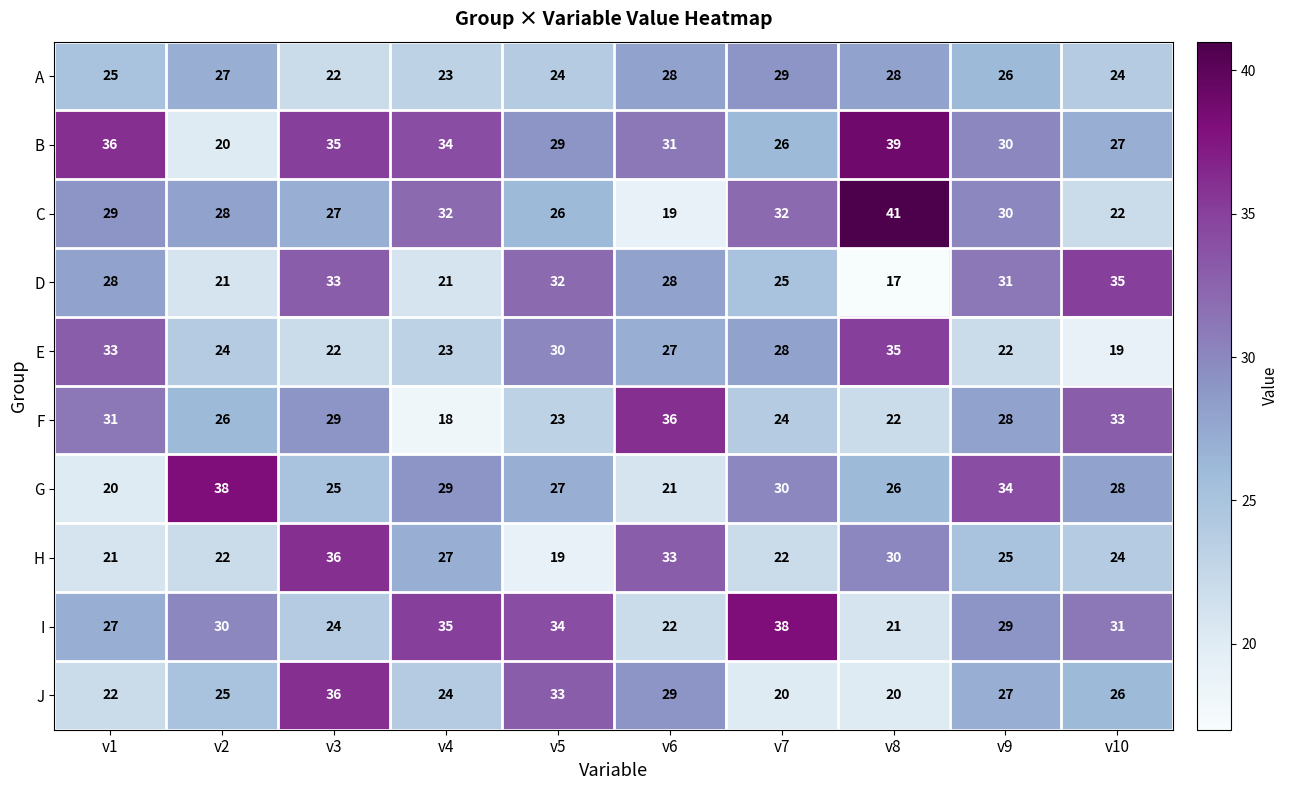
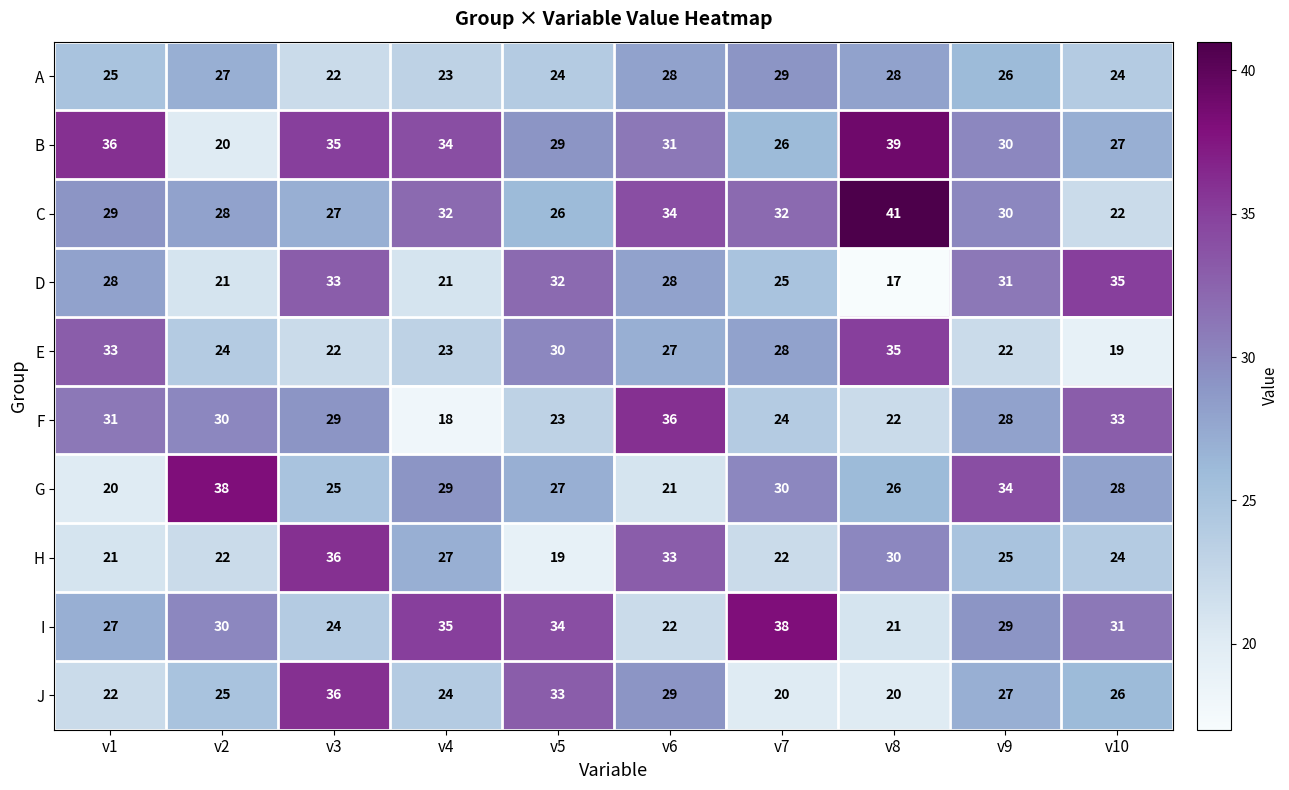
  {
    "A": {
      "v1": 25,
      "v2": 27,
      "v3": 22,
      "v4": 23,
      "v5": 24,
      "v6": 28,
      "v7": 29,
      "v8": 28,
      "v9": 26,
      "v10": 24
    },
    "B": {
      "v1": 36,
      "v2": 20,
      "v3": 35,
      "v4": 34,
      "v5": 29,
      "v6": 31,
      "v7": 26,
      "v8": 39,
      "v9": 30,
      "v10": 27
    },
    "C": {
      "v1": 29,
      "v2": 28,
      "v3": 27,
      "v4": 32,
      "v5": 26,
-     "v6": 19,
+     "v6": 34,
      "v7": 32,
      "v8": 41,
      "v9": 30,
      "v10": 22
    },
    "D": {
      "v1": 28,
      "v2": 21,
      "v3": 33,
      "v4": 21,
      "v5": 32,
      "v6": 28,
      "v7": 25,
      "v8": 17,
      "v9": 31,
      "v10": 35
    },
    "E": {
      "v1": 33,
      "v2": 24,
      "v3": 22,
      "v4": 23,
      "v5": 30,
      "v6": 27,
      "v7": 28,
      "v8": 35,
      "v9": 22,
      "v10": 19
    },
    "F": {
      "v1": 31,
-     "v2": 26,
+     "v2": 30,
      "v3": 29,
      "v4": 18,
      "v5": 23,
      "v6": 36,
      "v7": 24,
      "v8": 22,
      "v9": 28,
      "v10": 33
    },
    "G": {
      "v1": 20,
      "v2": 38,
      "v3": 25,
      "v4": 29,
      "v5": 27,
      "v6": 21,
      "v7": 30,
      "v8": 26,
      "v9": 34,
      "v10": 28
    },
    "H": {
      "v1": 21,
      "v2": 22,
      "v3": 36,
      "v4": 27,
      "v5": 19,
      "v6": 33,
      "v7": 22,
      "v8": 30,
      "v9": 25,
      "v10": 24
    },
    "I": {
      "v1": 27,
      "v2": 30,
      "v3": 24,
      "v4": 35,
      "v5": 34,
      "v6": 22,
      "v7": 38,
      "v8": 21,
      "v9": 29,
      "v10": 31
    },
    "J": {
      "v1": 22,
      "v2": 25,
      "v3": 36,
      "v4": 24,
      "v5": 33,
      "v6": 29,
      "v7": 20,
      "v8": 20,
      "v9": 27,
      "v10": 26
    }
  }
